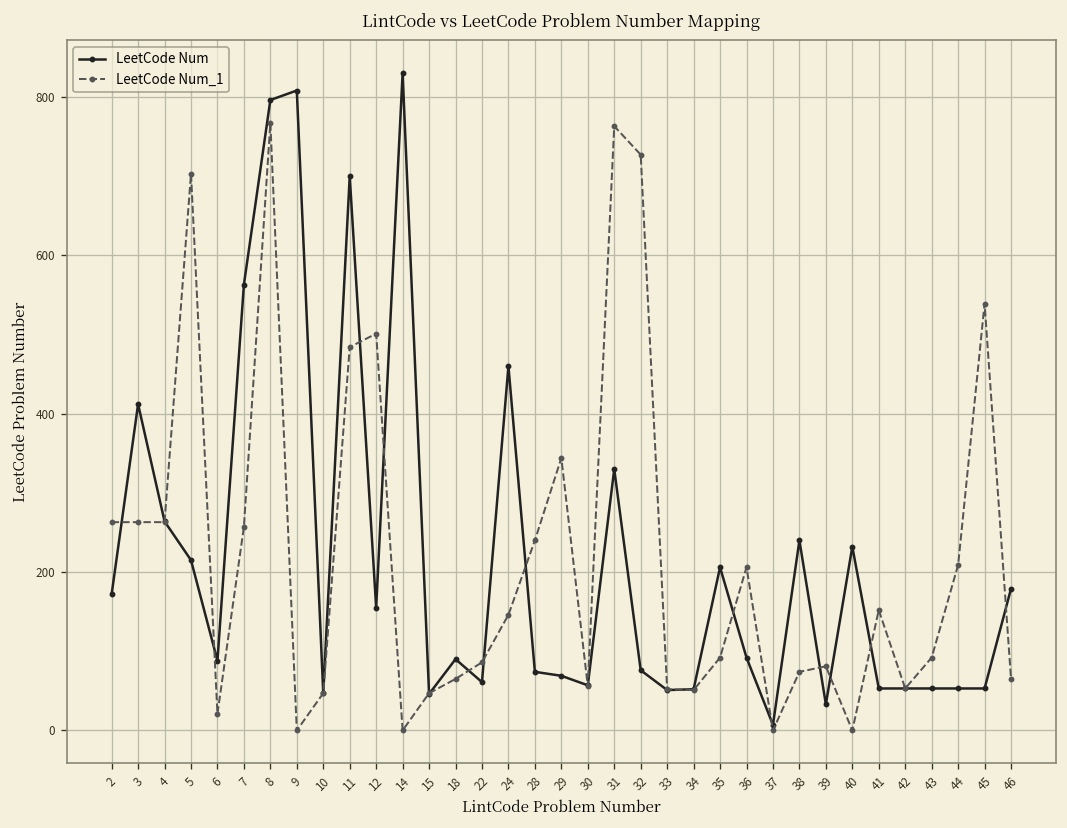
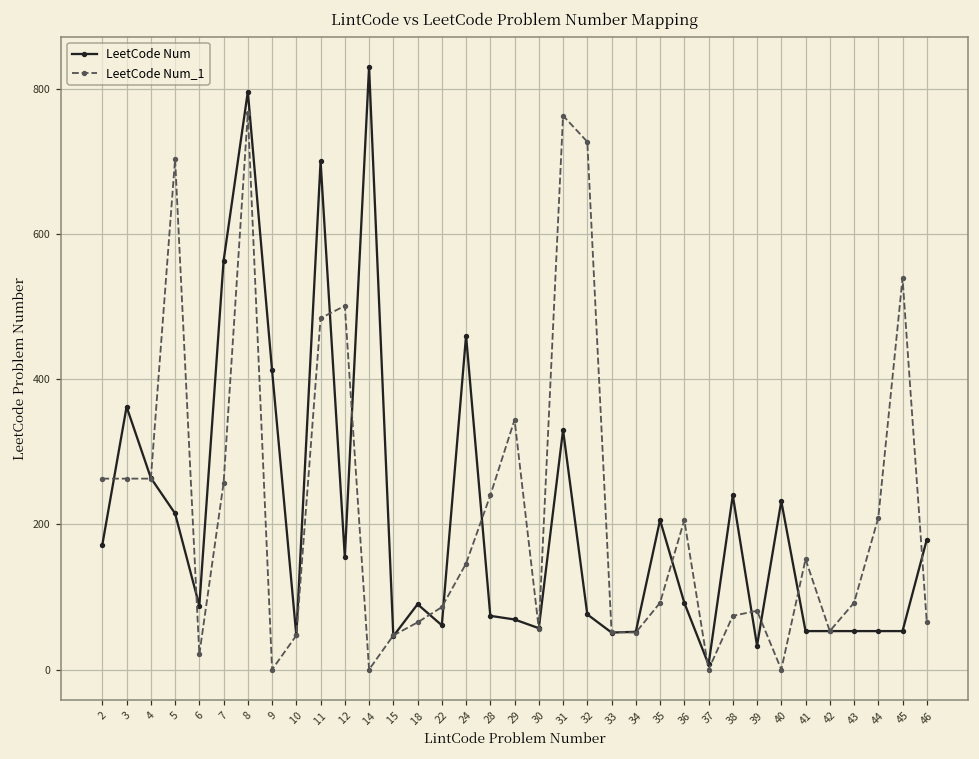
  {
    "LeetCode Num": {
      "2": 170,
-     "3": 410,
+     "3": 360,
      "5": 220,
      "6": 90,
      "7": 560,
      "8": 800,
-     "9": 810,
+     "9": 410,
      "11": 700,
      "12": 160,
      "14": 830,
      "18": 90,
      "22": 60,
      "24": 460,
      "28": 70,
      "29": 70,
      "31": 330,
      "32": 80,
      "35": 210,
      "36": 90,
      "37": 10,
      "38": 240,
      "39": 30,
      "40": 230,
      "41": 50,
      "43": 50,
      "44": 50,
      "45": 50,
      "46": 180
    },
    "LeetCode Num_1": {
      "2": 260,
      "3": 260,
      "5": 700,
      "6": 20,
      "7": 260,
      "8": 770,
      "9": 0,
      "11": 480,
      "12": 500,
      "14": 0,
      "18": 70,
      "22": 90,
      "24": 150,
      "28": 240,
      "29": 340,
      "31": 760,
      "32": 730,
      "35": 90,
      "36": 210,
      "37": 0,
      "38": 70,
      "39": 80,
      "40": 0,
      "41": 150,
      "43": 90,
      "44": 210,
      "45": 540,
      "46": 70
    }
  }
